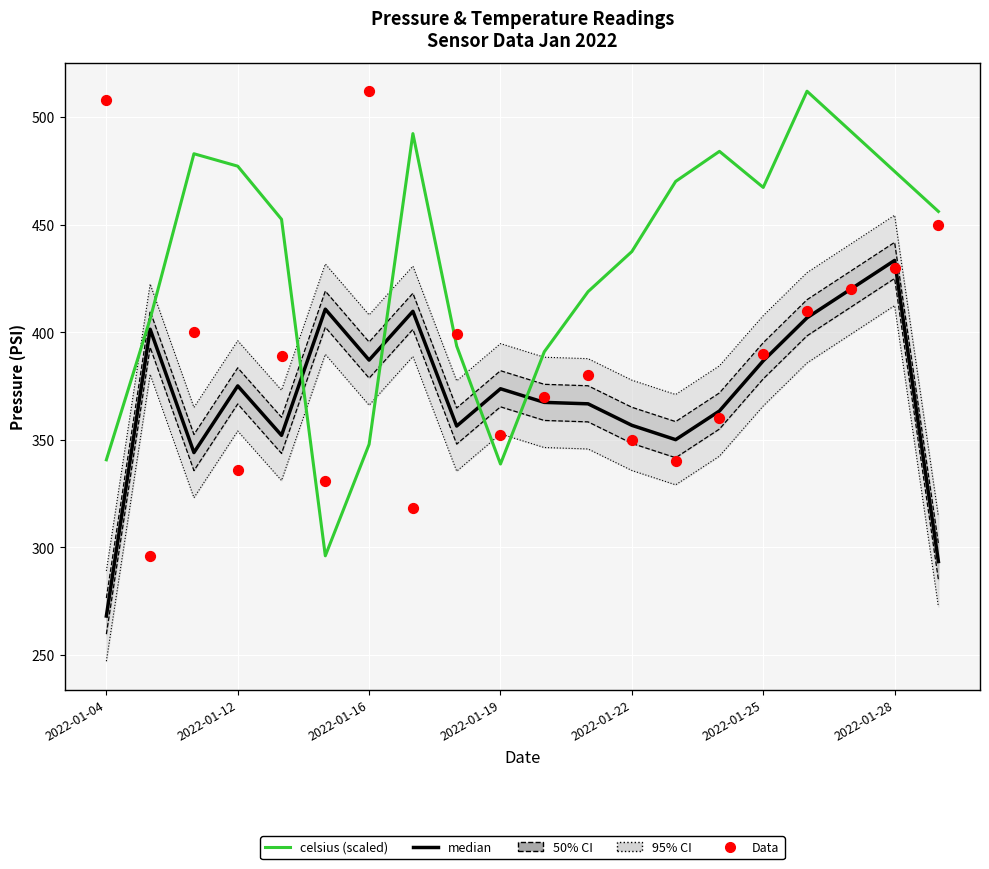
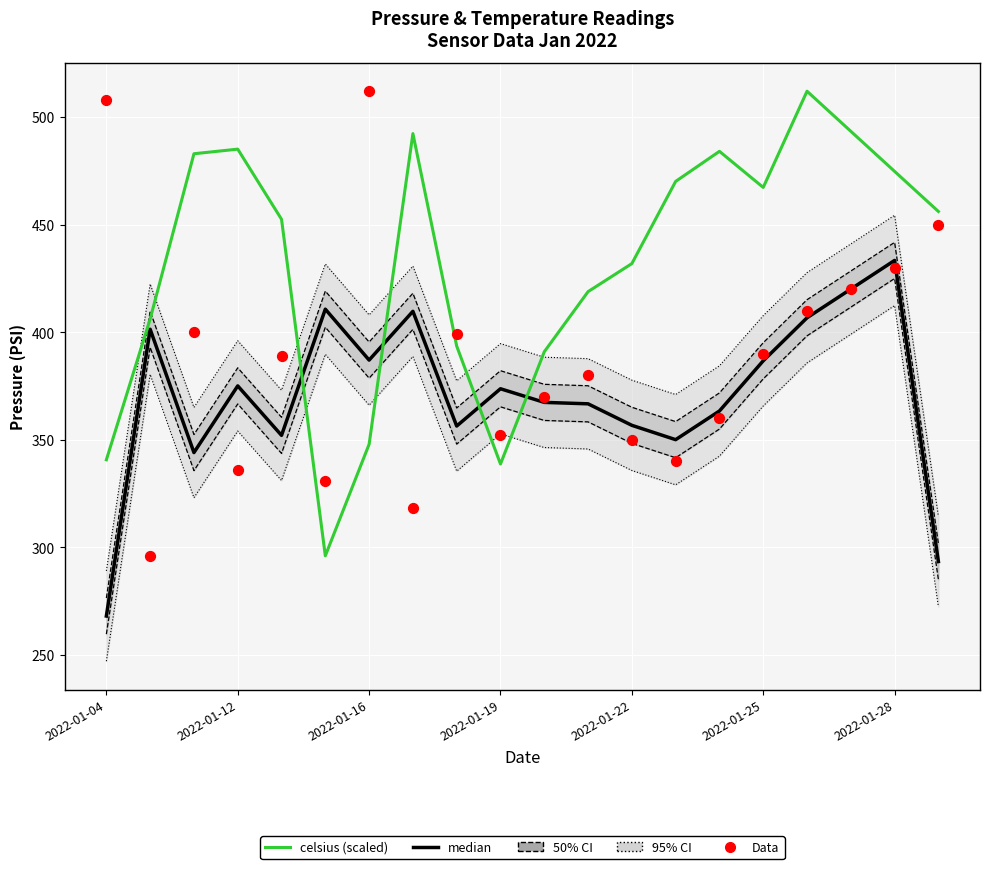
  {
    "celsius (scaled)": {
      "2022-01-04": 341,
-     "2022-01-12": 477,
+     "2022-01-12": 485,
      "2022-01-16": 348,
      "2022-01-19": 339,
-     "2022-01-22": 437,
+     "2022-01-22": 432,
      "2022-01-25": 467,
      "2022-01-28": 475
    }
  }
